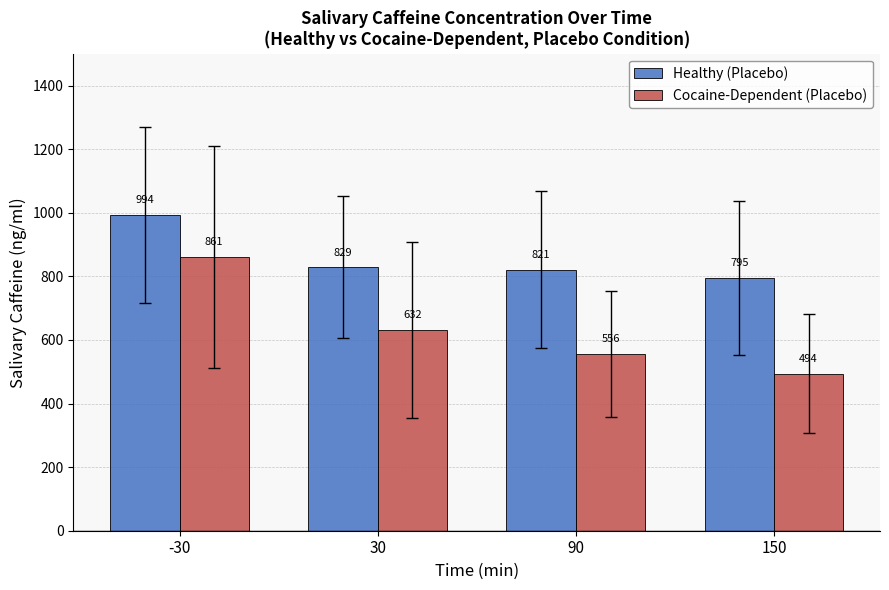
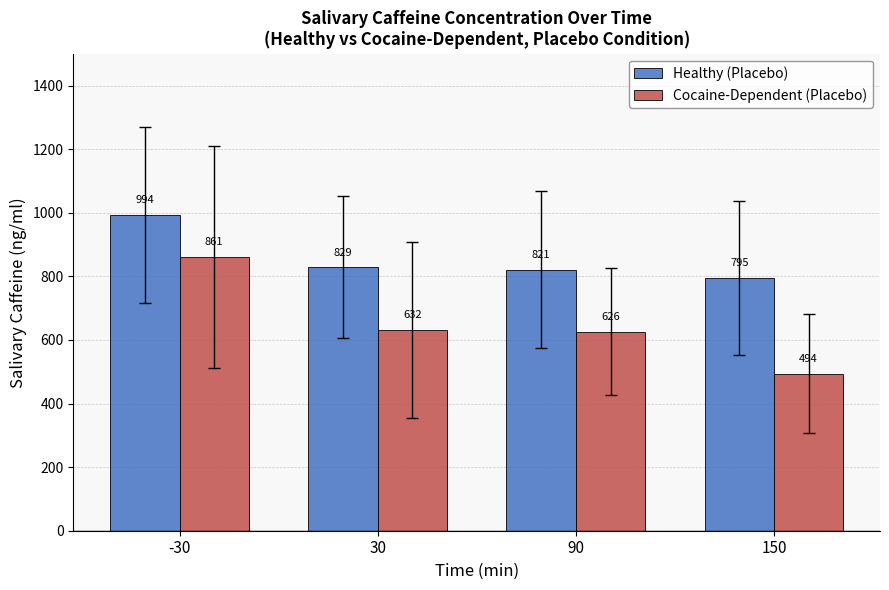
  {
    "Cocaine-Dependent (Placebo)": {
      "-30": 861,
      "30": 632,
-     "90": 556,
+     "90": 626,
      "150": 494
    }
  }
